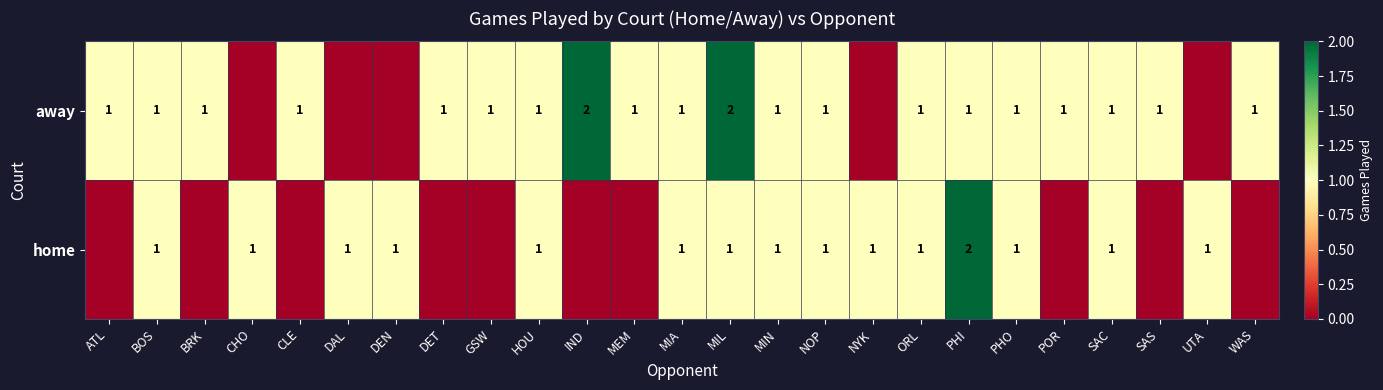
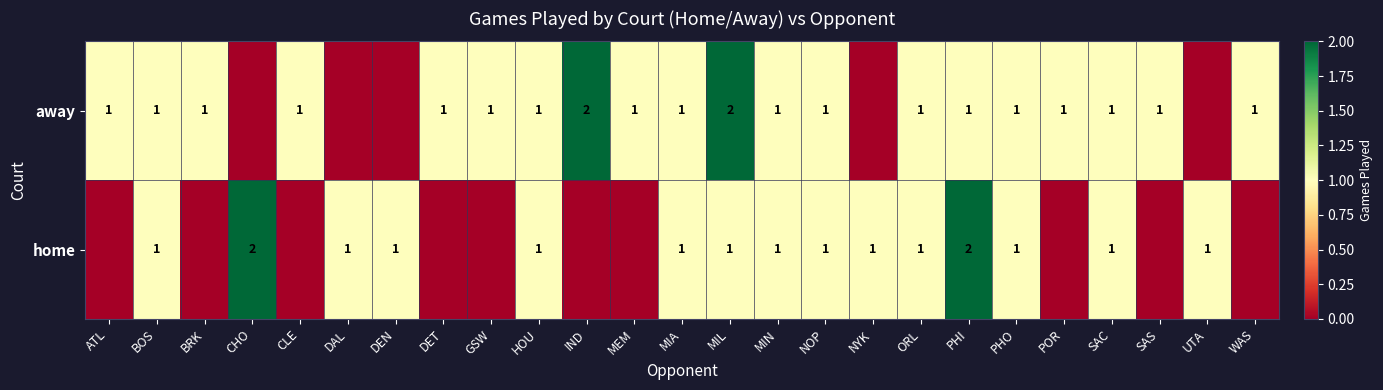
  {
    "away": {
      "ATL": 1,
      "BOS": 1,
      "BRK": 1,
      "CLE": 1,
      "DET": 1,
      "GSW": 1,
      "HOU": 1,
      "IND": 2,
      "MEM": 1,
      "MIA": 1,
      "MIL": 2,
      "MIN": 1,
      "NOP": 1,
      "ORL": 1,
      "PHI": 1,
      "PHO": 1,
      "POR": 1,
      "SAC": 1,
      "SAS": 1,
      "WAS": 1
    },
    "home": {
      "BOS": 1,
-     "CHO": 1,
+     "CHO": 2,
      "DAL": 1,
      "DEN": 1,
      "HOU": 1,
      "MIA": 1,
      "MIL": 1,
      "MIN": 1,
      "NOP": 1,
      "NYK": 1,
      "ORL": 1,
      "PHI": 2,
      "PHO": 1,
      "SAC": 1,
      "UTA": 1
    }
  }
